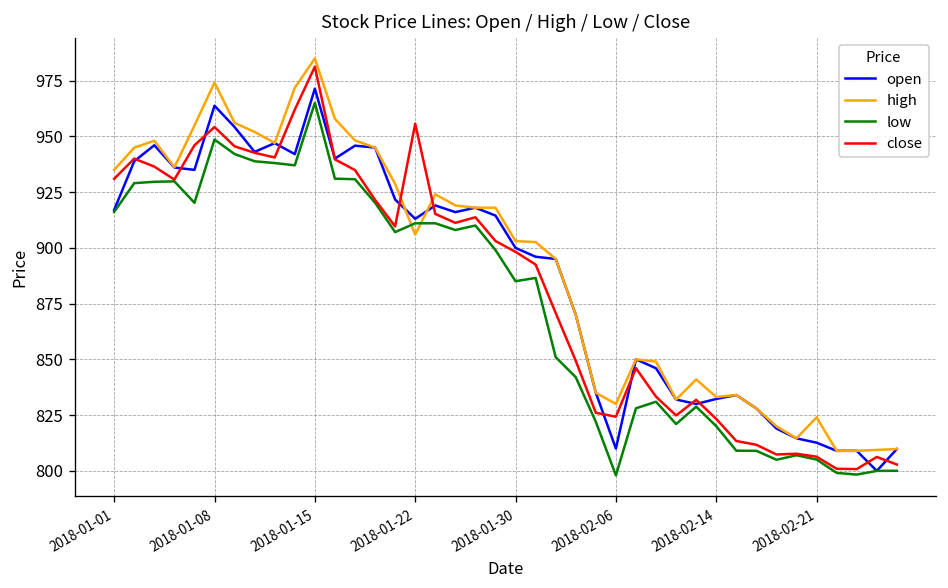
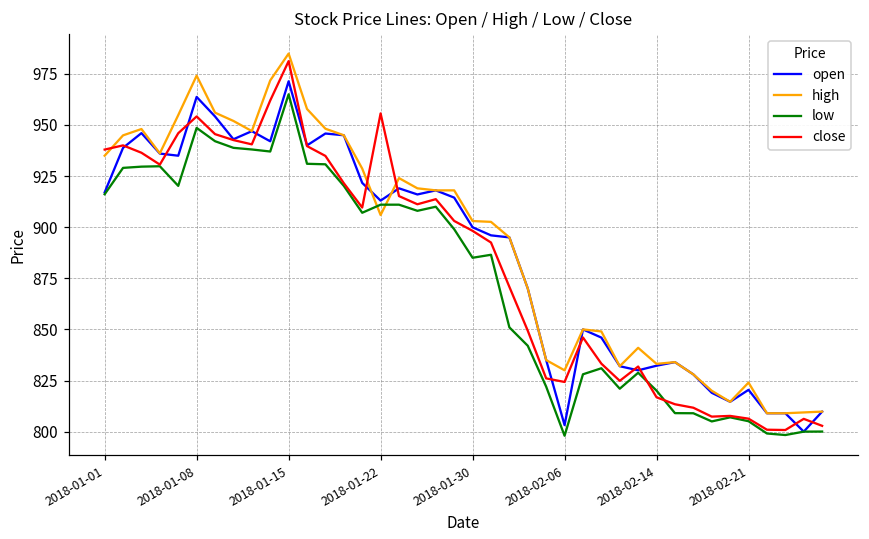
  {
    "open": {
      "2018-01-08": 964,
      "2018-01-15": 971,
      "2018-01-22": 913,
      "2018-01-30": 900,
-     "2018-02-06": 810,
-     "2018-02-21": 813
+     "2018-02-06": 803,
+     "2018-02-21": 820
    },
    "high": {
      "2018-01-01": 935,
      "2018-01-08": 974,
      "2018-01-15": 985,
      "2018-01-22": 906,
      "2018-01-30": 903,
      "2018-02-06": 830,
      "2018-02-21": 824
    },
    "low": {
      "2018-01-08": 949,
      "2018-01-15": 965,
      "2018-01-22": 911,
      "2018-01-30": 885,
      "2018-02-06": 798,
      "2018-02-14": 820
    },
    "close": {
-     "2018-01-01": 931,
+     "2018-01-01": 938,
      "2018-01-08": 954,
      "2018-01-15": 981,
      "2018-01-22": 956,
      "2018-01-30": 898,
      "2018-02-06": 824,
-     "2018-02-14": 823
+     "2018-02-14": 817
    }
  }
